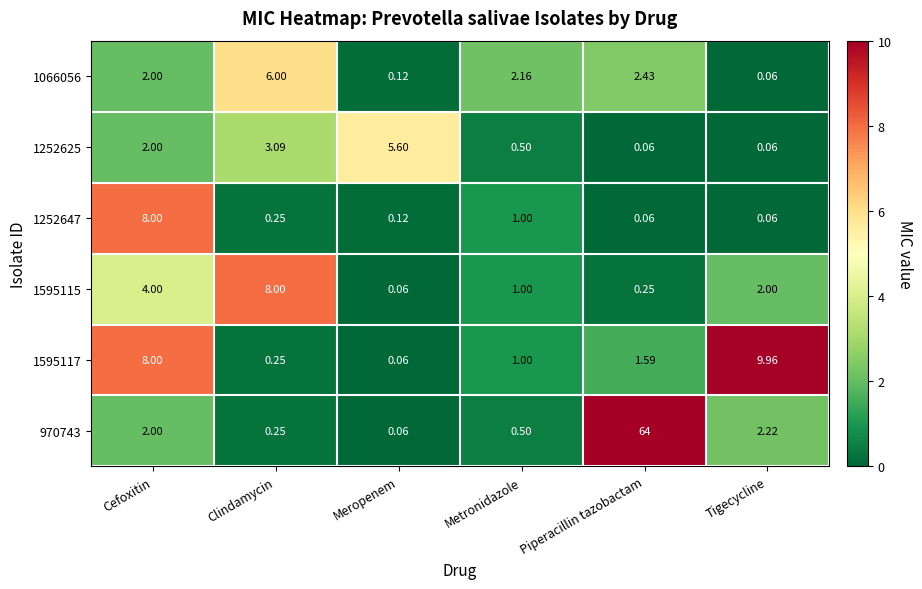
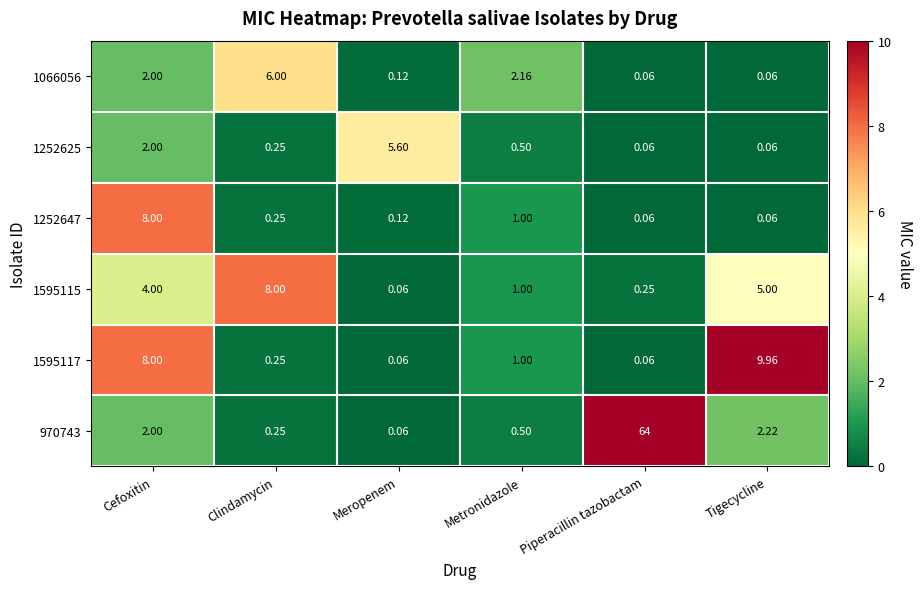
  {
    "1066056": {
      "Cefoxitin": 2.00,
      "Clindamycin": 6.00,
      "Meropenem": 0.12,
      "Metronidazole": 2.16,
-     "Piperacillin tazobactam": 2.43,
+     "Piperacillin tazobactam": 0.06,
      "Tigecycline": 0.06
    },
    "1252625": {
      "Cefoxitin": 2.00,
-     "Clindamycin": 3.09,
+     "Clindamycin": 0.25,
      "Meropenem": 5.60,
      "Metronidazole": 0.50,
      "Piperacillin tazobactam": 0.06,
      "Tigecycline": 0.06
    },
    "1252647": {
      "Cefoxitin": 8.00,
      "Clindamycin": 0.25,
      "Meropenem": 0.12,
      "Metronidazole": 1.00,
      "Piperacillin tazobactam": 0.06,
      "Tigecycline": 0.06
    },
    "1595115": {
      "Cefoxitin": 4.00,
      "Clindamycin": 8.00,
      "Meropenem": 0.06,
      "Metronidazole": 1.00,
      "Piperacillin tazobactam": 0.25,
-     "Tigecycline": 2.00
+     "Tigecycline": 5.00
    },
    "1595117": {
      "Cefoxitin": 8.00,
      "Clindamycin": 0.25,
      "Meropenem": 0.06,
      "Metronidazole": 1.00,
-     "Piperacillin tazobactam": 1.59,
+     "Piperacillin tazobactam": 0.06,
      "Tigecycline": 9.96
    },
    "970743": {
      "Cefoxitin": 2.00,
      "Clindamycin": 0.25,
      "Meropenem": 0.06,
      "Metronidazole": 0.50,
      "Piperacillin tazobactam": 64,
      "Tigecycline": 2.22
    }
  }
